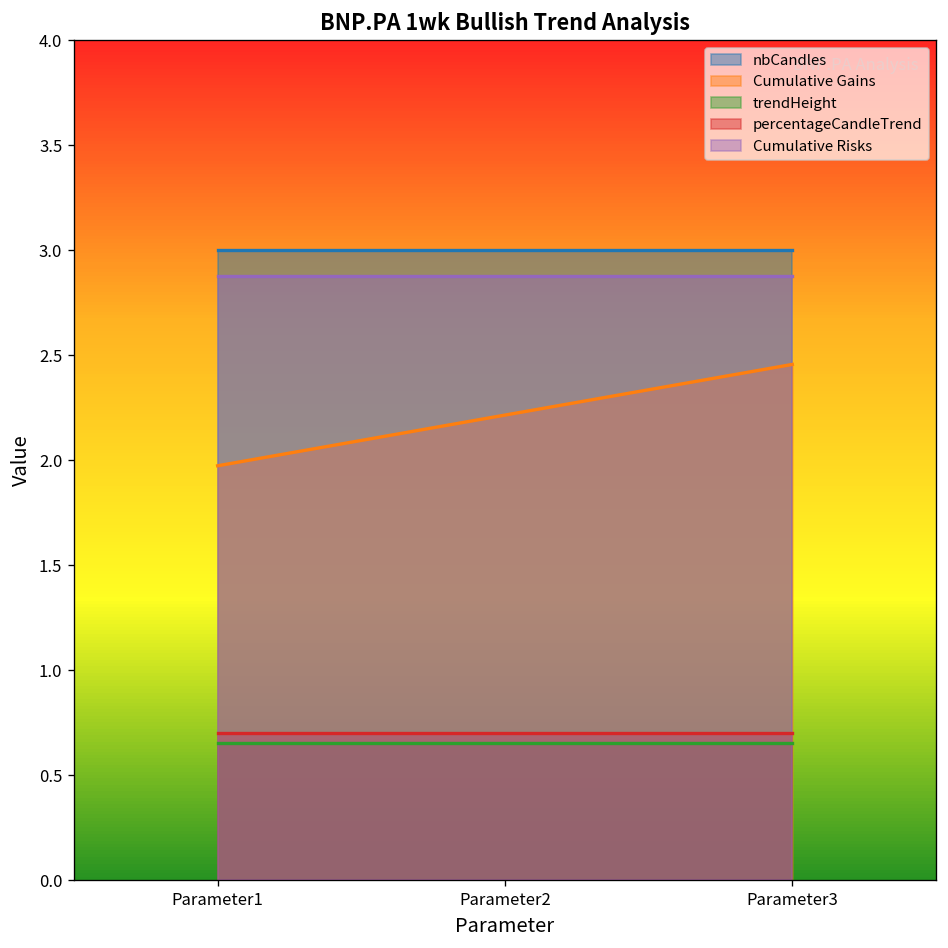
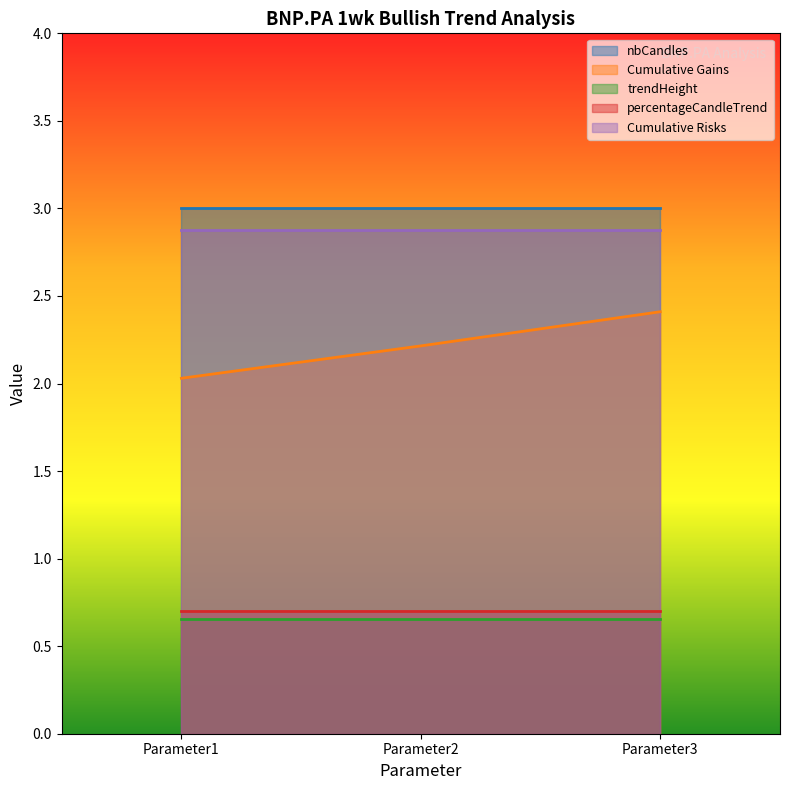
  {
    "nbCandles": {
      "Parameter1": 3.00,
      "Parameter2": 3.00,
      "Parameter3": 3.00
    },
    "Cumulative Gains": {
-     "Parameter1": 1.97,
+     "Parameter1": 2.03,
      "Parameter2": 2.21,
-     "Parameter3": 2.46
+     "Parameter3": 2.41
    },
    "trendHeight": {
      "Parameter1": 0.65,
      "Parameter2": 0.65,
      "Parameter3": 0.65
    },
    "percentageCandleTrend": {
      "Parameter1": 0.70,
      "Parameter2": 0.70,
      "Parameter3": 0.70
    },
    "Cumulative Risks": {
      "Parameter1": 2.88,
      "Parameter2": 2.88,
      "Parameter3": 2.88
    }
  }
